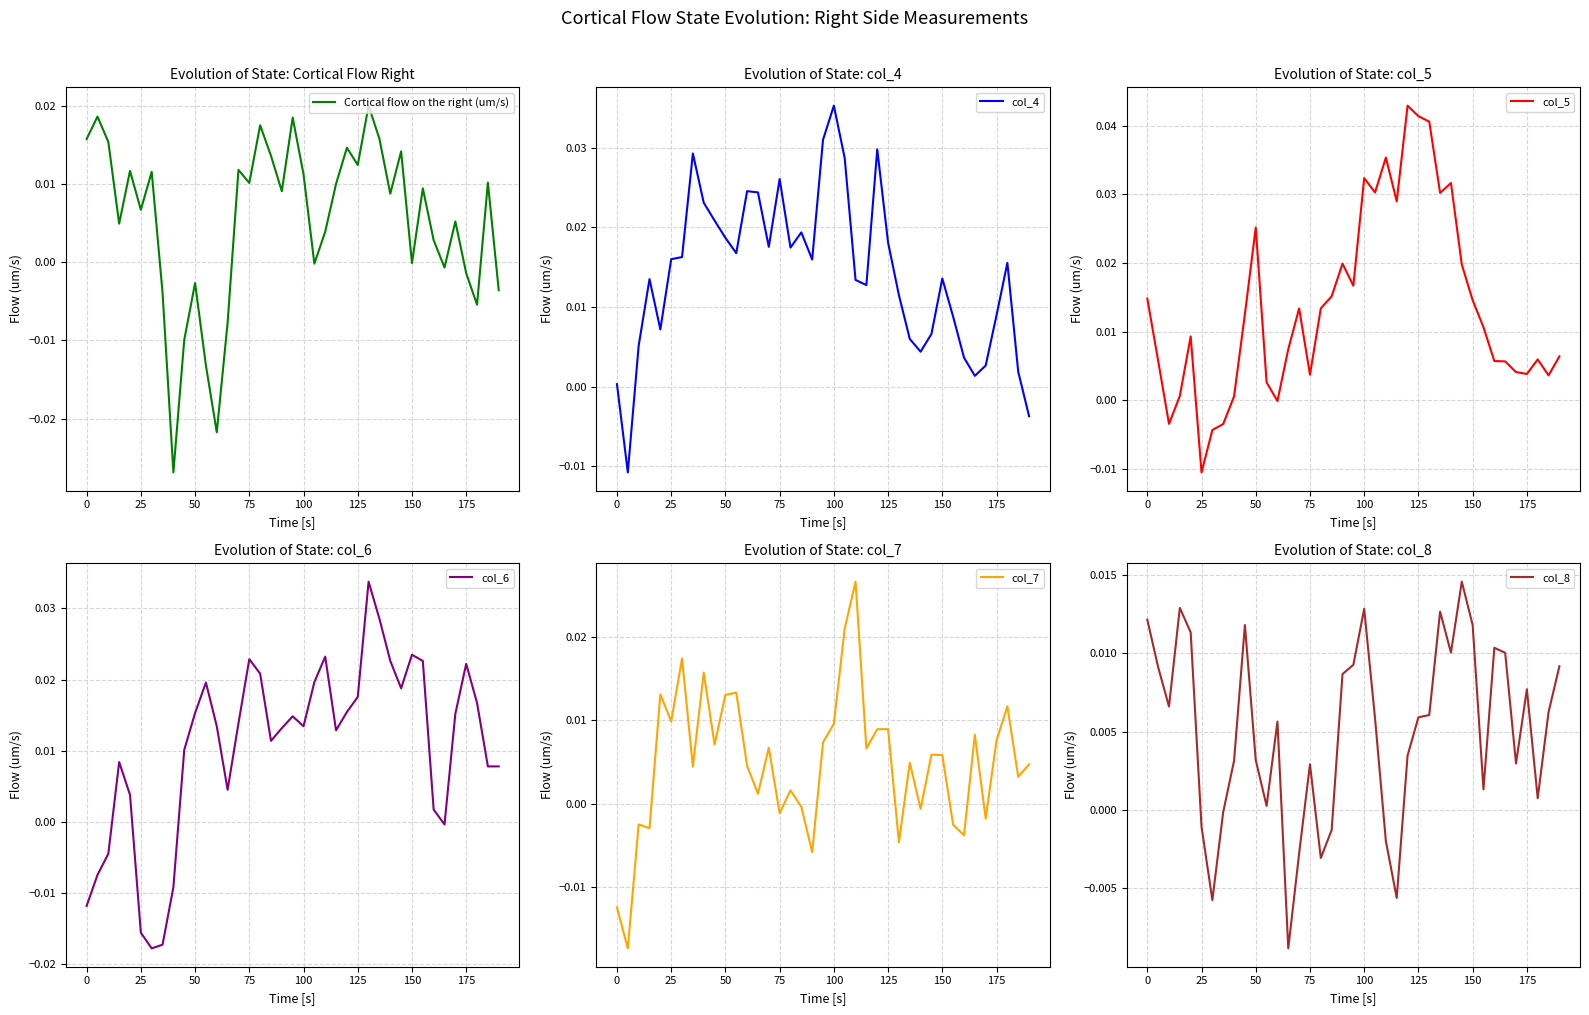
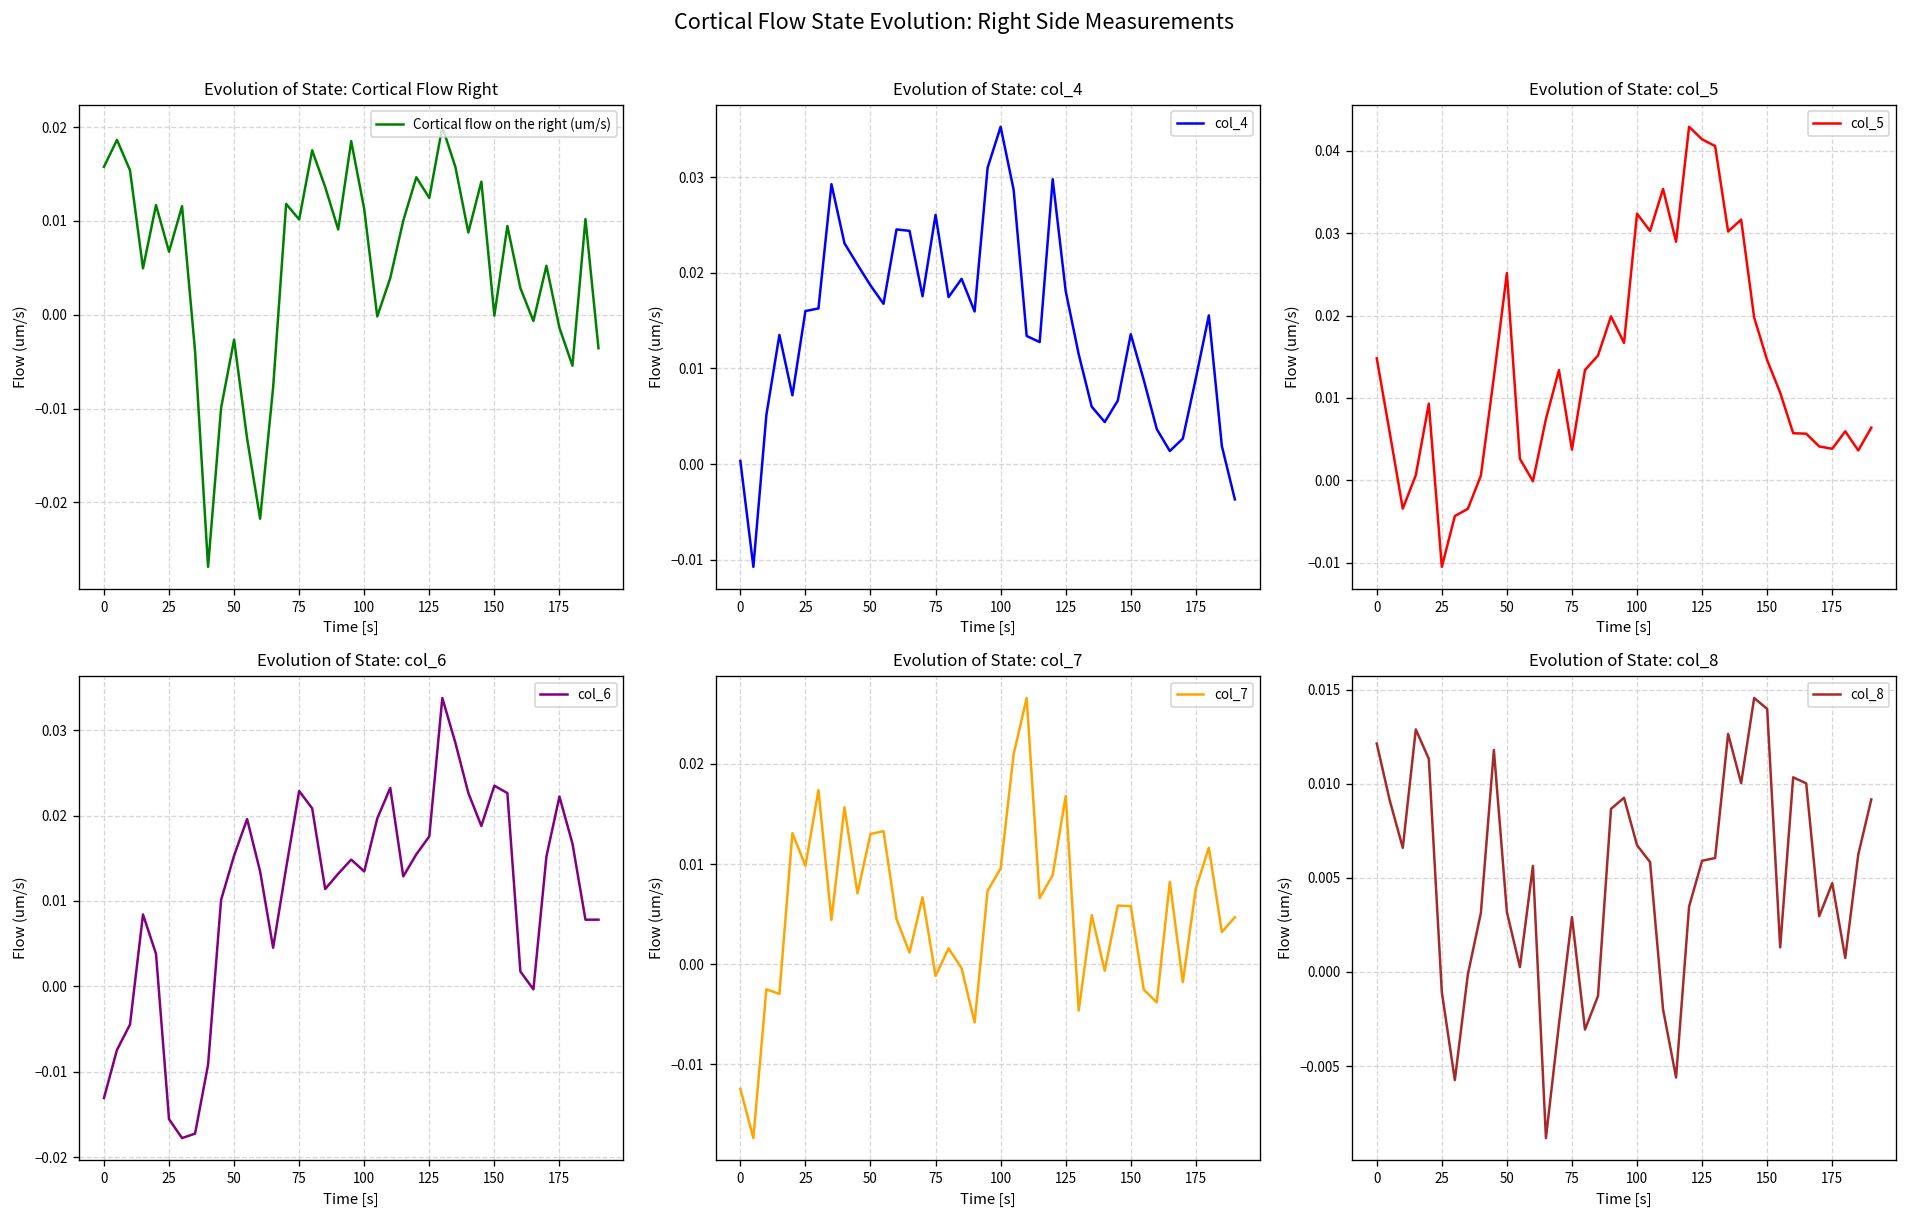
  {
    "Evolution of State: Cortical Flow Right": {
      "0": 0.016,
      "25": 0.007,
      "50": -0.003,
      "75": 0.010,
      "100": 0.011,
      "125": 0.012,
      "150": 0.000,
      "175": -0.001
    },
    "Evolution of State: col_4": {
      "0": 0.000,
      "25": 0.016,
      "50": 0.019,
      "75": 0.026,
      "100": 0.035,
      "125": 0.018,
      "150": 0.014,
      "175": 0.009
    },
    "Evolution of State: col_5": {
      "0": 0.015,
      "25": -0.011,
      "50": 0.025,
      "75": 0.004,
      "100": 0.032,
      "125": 0.041,
      "150": 0.015,
      "175": 0.004
    },
    "Evolution of State: col_6": {
-     "0": -0.012,
+     "0": -0.013,
      "25": -0.016,
      "50": 0.015,
      "75": 0.023,
      "100": 0.013,
      "125": 0.018,
      "150": 0.023,
      "175": 0.022
    },
    "Evolution of State: col_7": {
      "0": -0.012,
      "25": 0.010,
      "50": 0.013,
      "75": -0.001,
      "100": 0.010,
-     "125": 0.009,
+     "125": 0.017,
      "150": 0.006,
      "175": 0.008
    },
    "Evolution of State: col_8": {
      "0": 0.0121,
      "25": -0.0011,
      "50": 0.0032,
      "75": 0.0029,
-     "100": 0.0128,
+     "100": 0.0067,
      "125": 0.0059,
-     "150": 0.0118,
-     "175": 0.0077
+     "150": 0.0140,
+     "175": 0.0047
    }
  }
